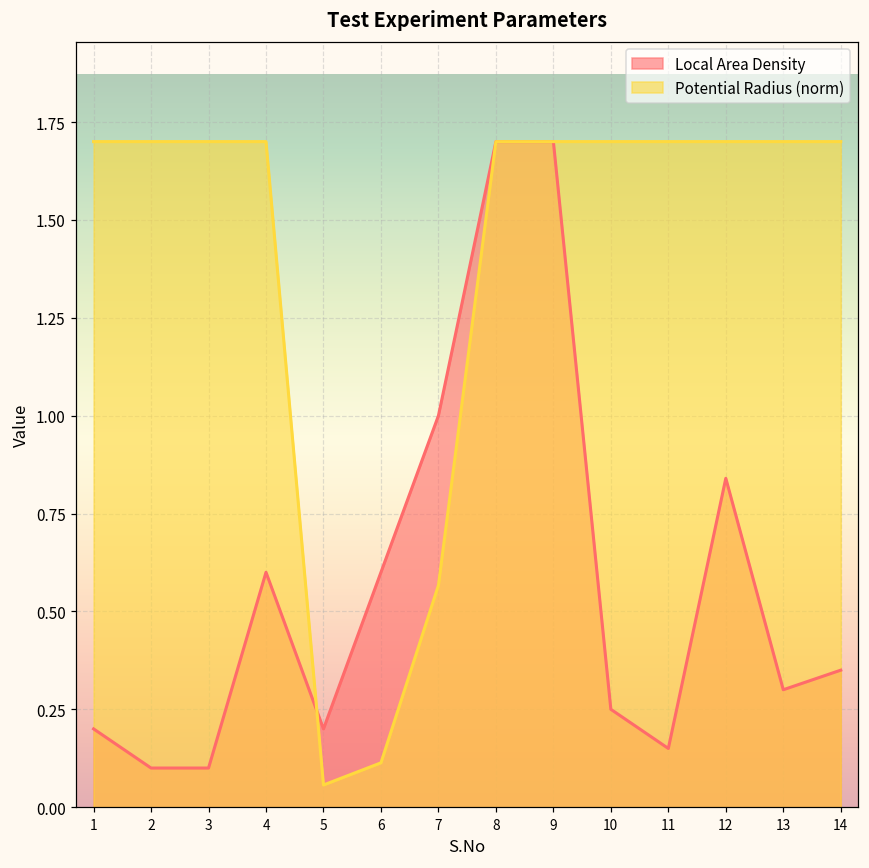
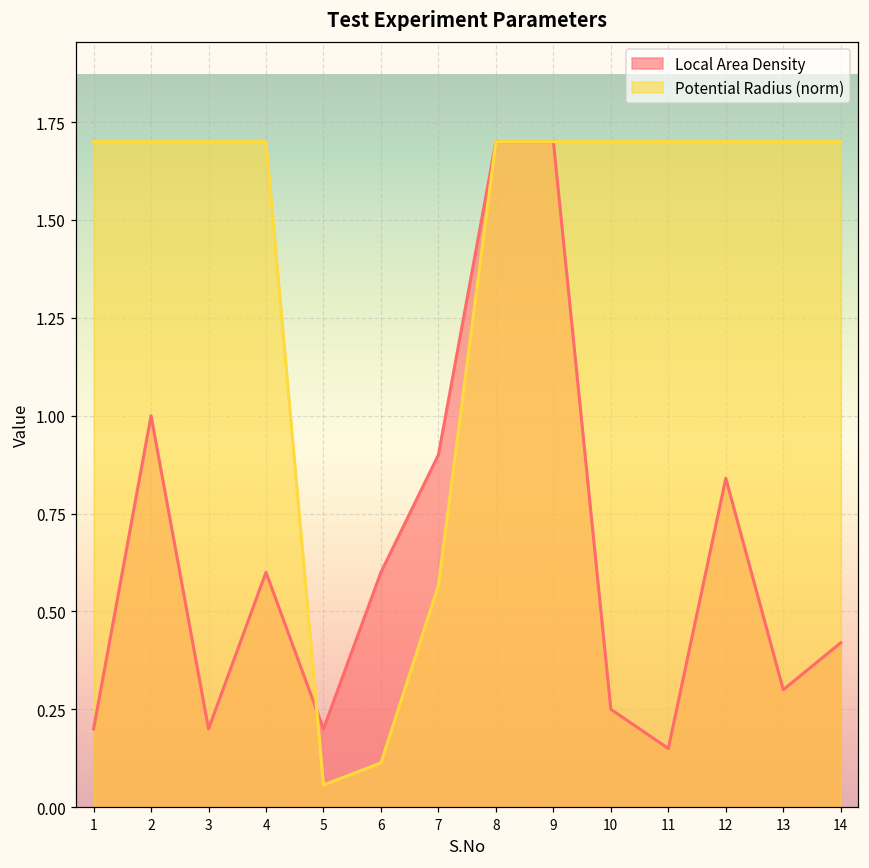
  {
    "Local Area Density": {
      "1": 0.20,
-     "2": 0.1,
-     "3": 0.1,
+     "2": 1.0,
+     "3": 0.2,
      "4": 0.60,
      "5": 0.20,
      "6": 0.60,
-     "7": 1.0,
+     "7": 0.9,
      "10": 0.25,
      "11": 0.15,
      "12": 0.84,
      "13": 0.30,
-     "14": 0.35
+     "14": 0.42
    },
    "Potential Radius (norm)": {
      "1": 1.70,
      "2": 1.70,
      "3": 1.70,
      "4": 1.70,
      "5": 0.06,
      "6": 0.11,
      "7": 0.57,
      "10": 1.70,
      "11": 1.70,
      "12": 1.70,
      "13": 1.70,
      "14": 1.70
    }
  }
